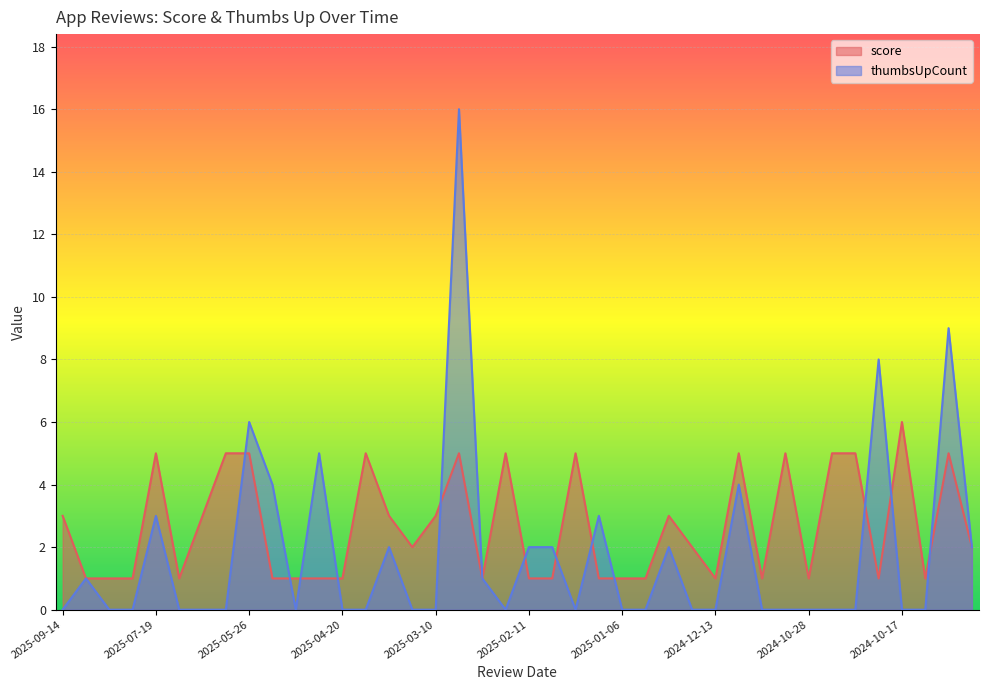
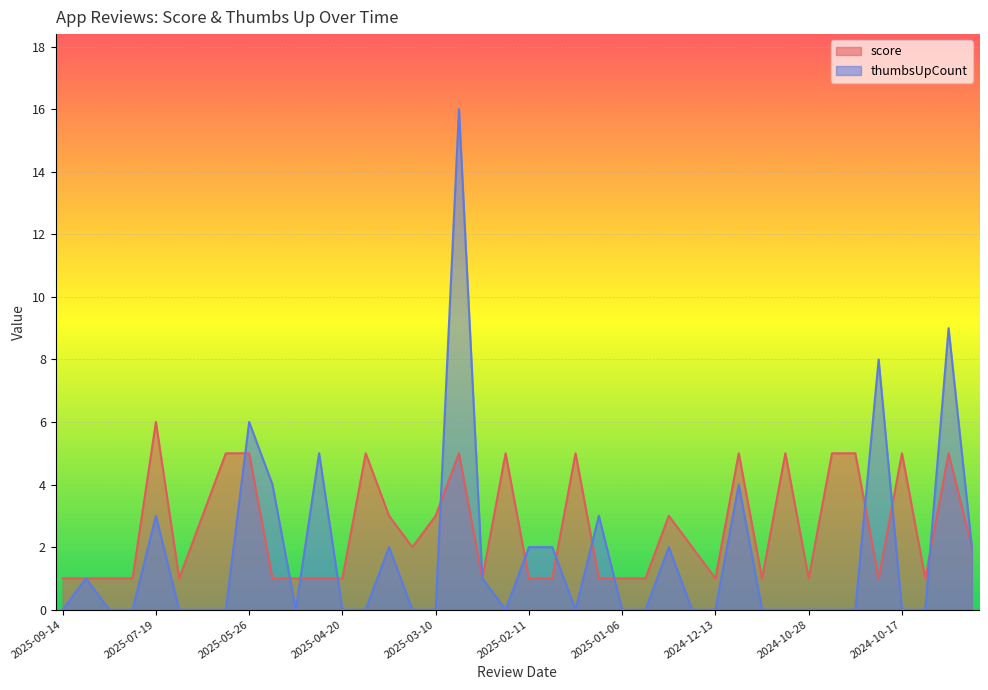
  {
    "score": {
-     "2025-09-14": 3,
-     "2025-07-19": 5,
+     "2025-09-14": 1,
+     "2025-07-19": 6,
      "2025-05-26": 5,
      "2025-04-20": 1,
      "2025-03-10": 3,
      "2024-12-13": 1,
      "2024-10-28": 1,
-     "2024-10-17": 6
+     "2024-10-17": 5
    },
    "thumbsUpCount": {
      "2025-09-14": 0,
      "2025-07-19": 3,
      "2025-05-26": 6,
      "2025-04-20": 0,
      "2025-03-10": 0,
      "2024-12-13": 0,
      "2024-10-28": 0,
      "2024-10-17": 0
    }
  }
